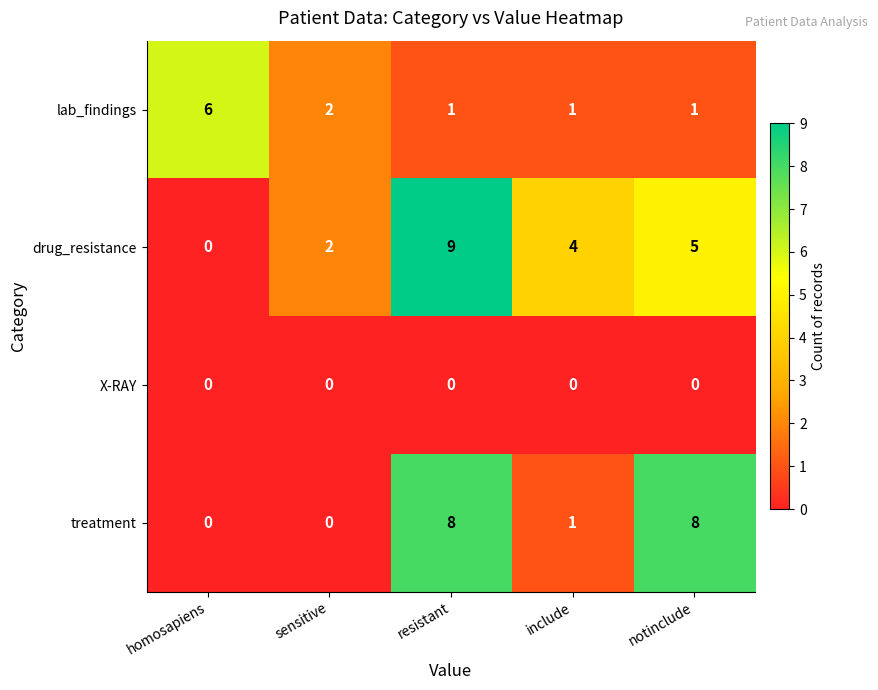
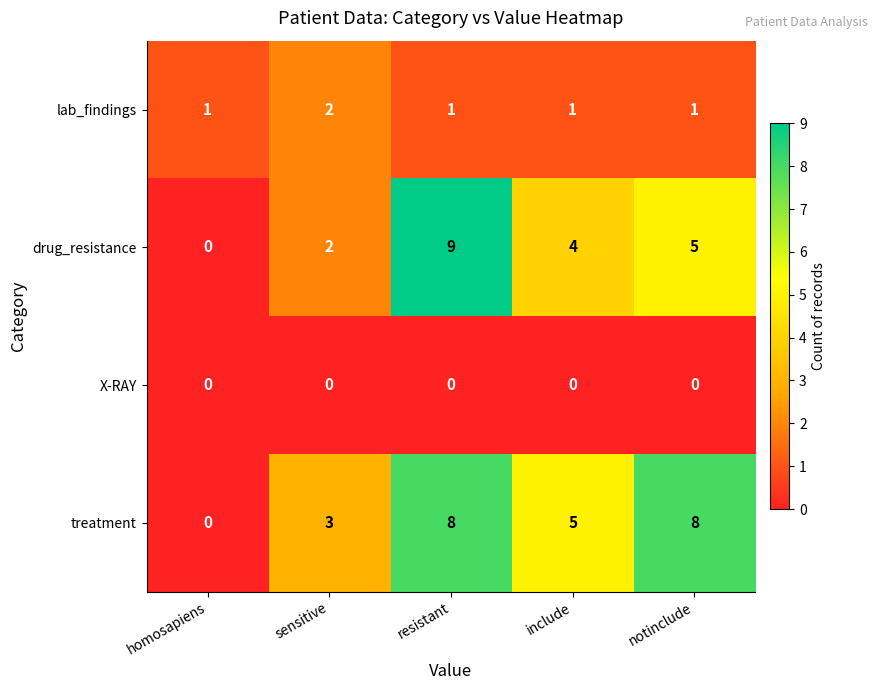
  {
    "lab_findings": {
-     "homosapiens": 6,
+     "homosapiens": 1,
      "sensitive": 2,
      "resistant": 1,
      "include": 1,
      "notinclude": 1
    },
    "drug_resistance": {
      "homosapiens": 0,
      "sensitive": 2,
      "resistant": 9,
      "include": 4,
      "notinclude": 5
    },
    "X-RAY": {
      "homosapiens": 0,
      "sensitive": 0,
      "resistant": 0,
      "include": 0,
      "notinclude": 0
    },
    "treatment": {
      "homosapiens": 0,
-     "sensitive": 0,
+     "sensitive": 3,
      "resistant": 8,
-     "include": 1,
+     "include": 5,
      "notinclude": 8
    }
  }
